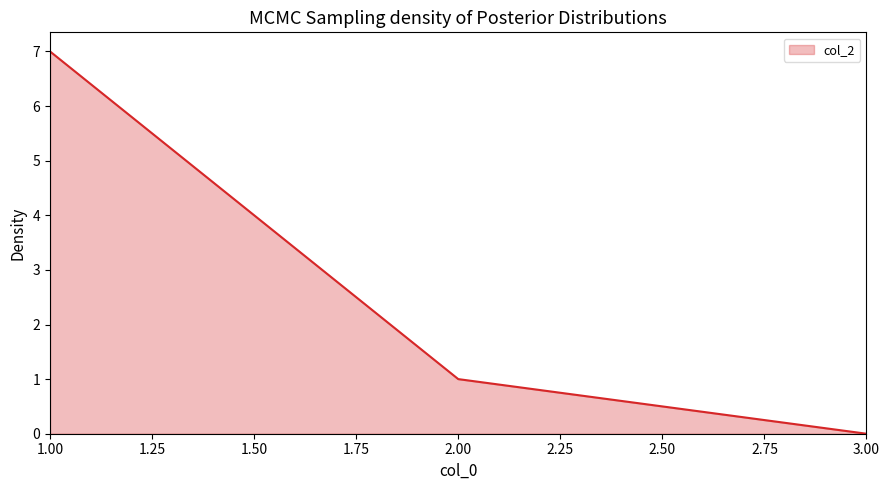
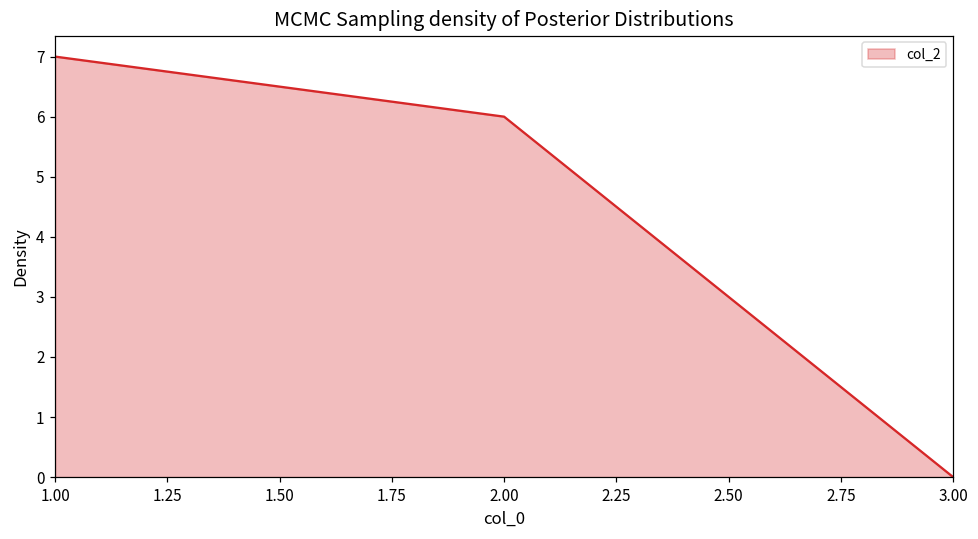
  {
    "1.00": 7,
-   "2.00": 1,
+   "2.00": 6,
    "3.00": 0
  }
